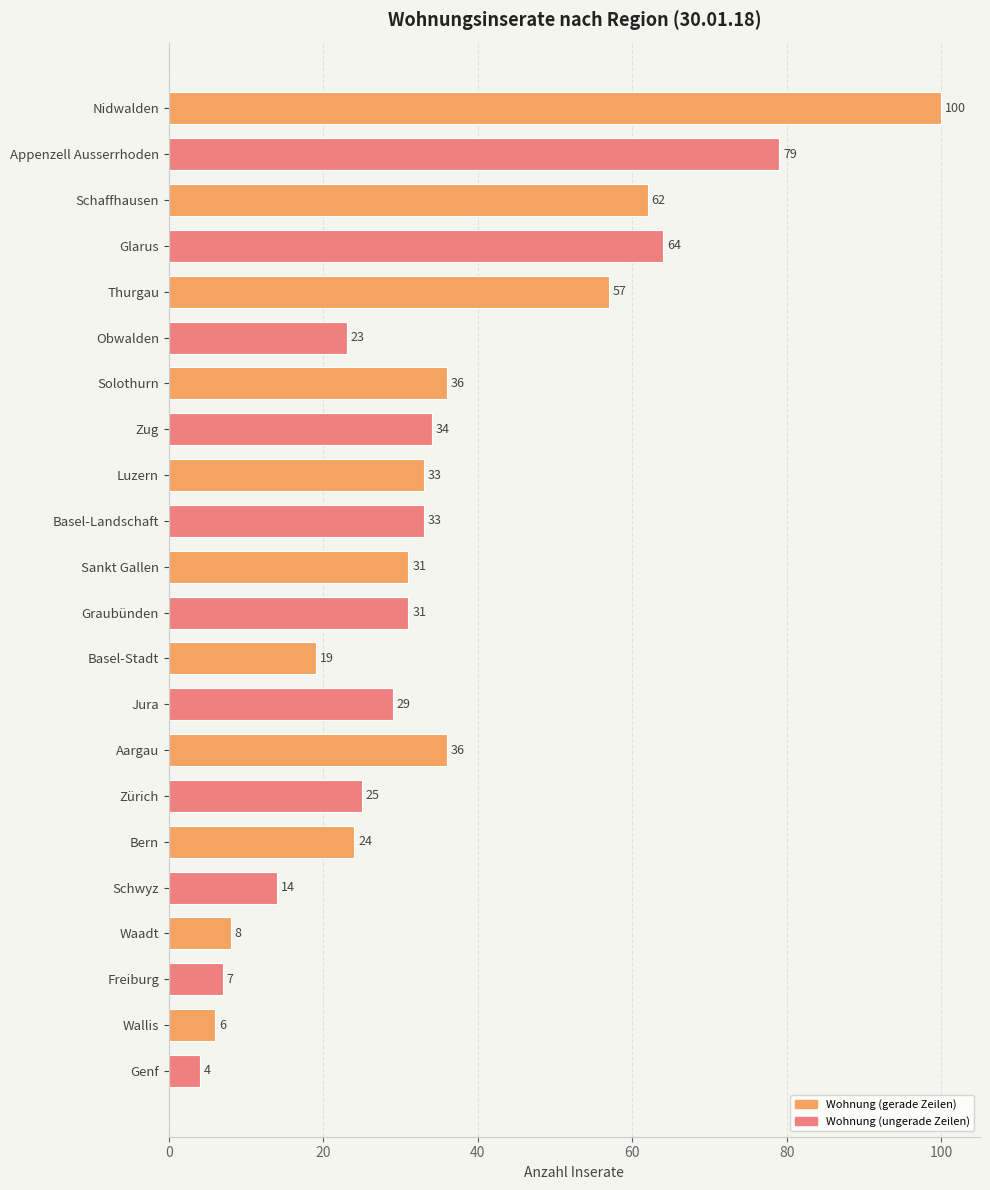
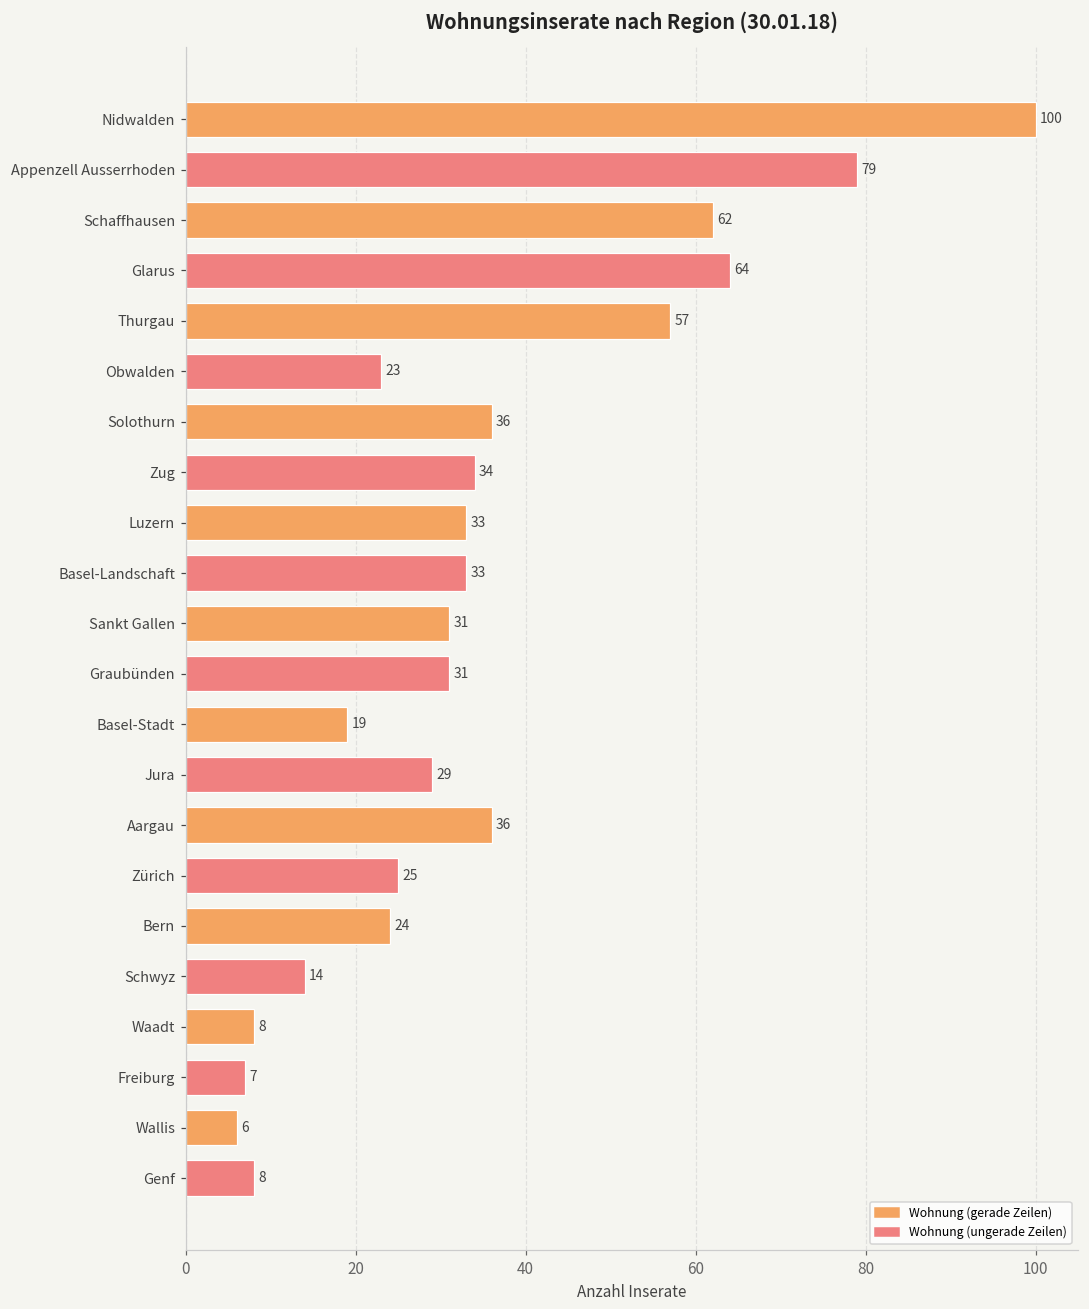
  {
    "Nidwalden": 100,
    "Appenzell Ausserrhoden": 79,
    "Schaffhausen": 62,
    "Glarus": 64,
    "Thurgau": 57,
    "Obwalden": 23,
    "Solothurn": 36,
    "Zug": 34,
    "Luzern": 33,
    "Basel-Landschaft": 33,
    "Sankt Gallen": 31,
    "Graubünden": 31,
    "Basel-Stadt": 19,
    "Jura": 29,
    "Aargau": 36,
    "Zürich": 25,
    "Bern": 24,
    "Schwyz": 14,
    "Waadt": 8,
    "Freiburg": 7,
    "Wallis": 6,
-   "Genf": 4
+   "Genf": 8
  }
